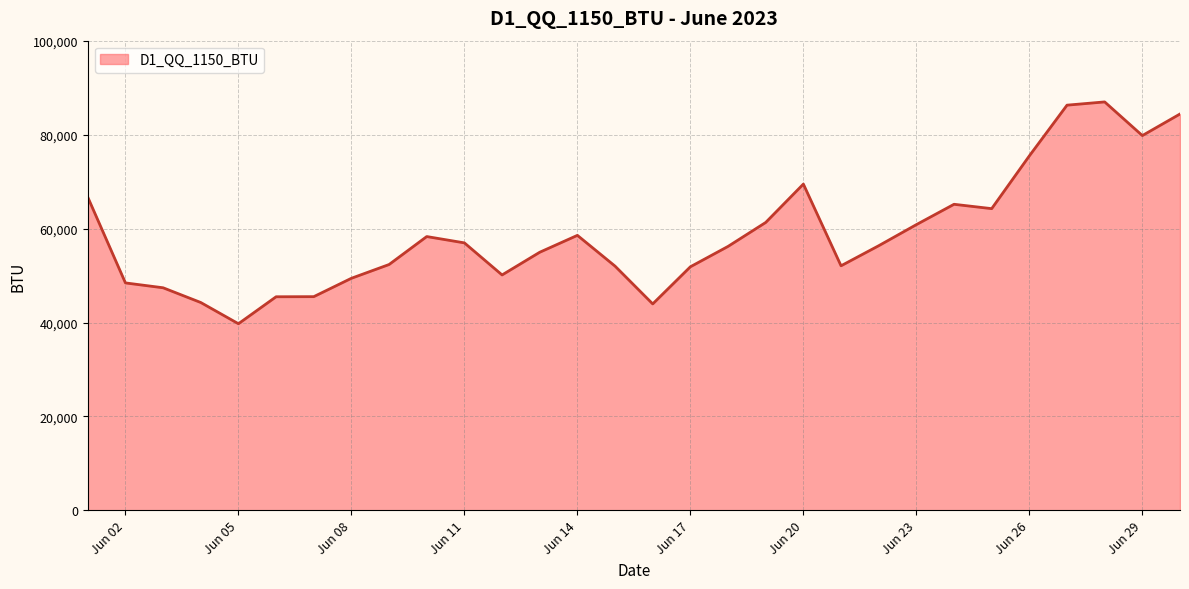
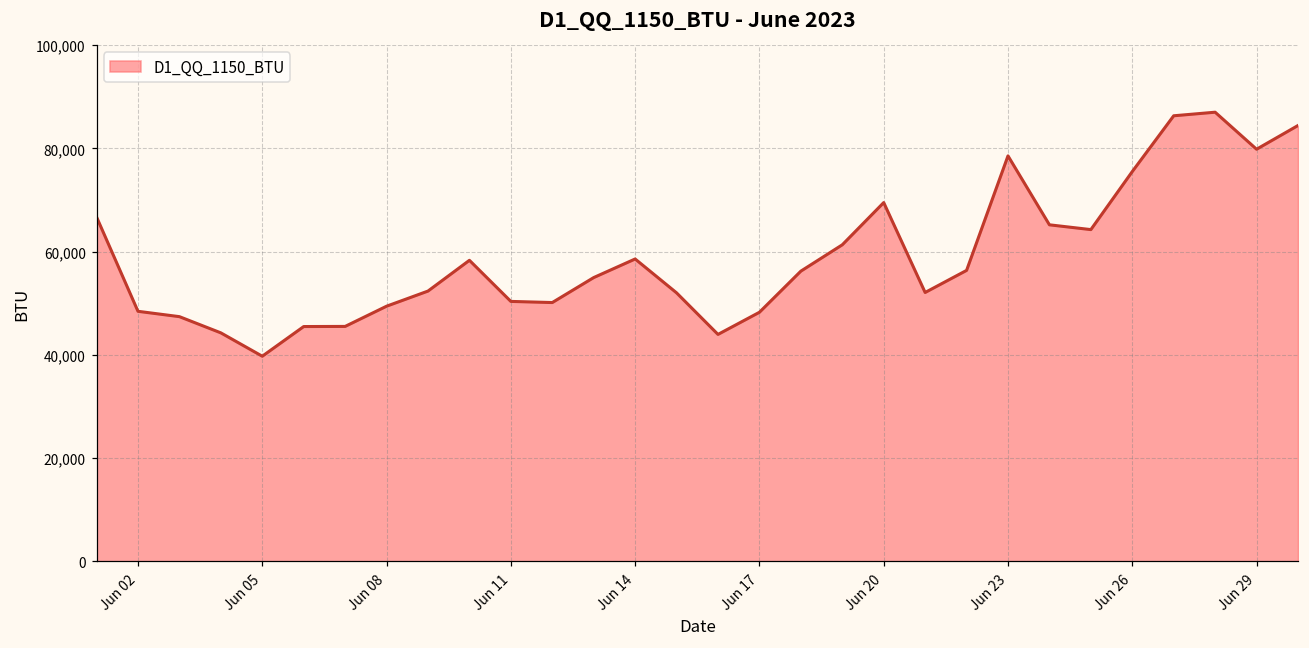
  {
    "Jun 02": "48,000",
    "Jun 05": "40,000",
    "Jun 08": "49,000",
-   "Jun 11": "57,000",
+   "Jun 11": "50,000",
    "Jun 14": "59,000",
-   "Jun 17": "52,000",
+   "Jun 17": "48,000",
    "Jun 20": "70,000",
-   "Jun 23": "61,000",
+   "Jun 23": "79,000",
    "Jun 26": "76,000",
    "Jun 29": "80,000"
  }
